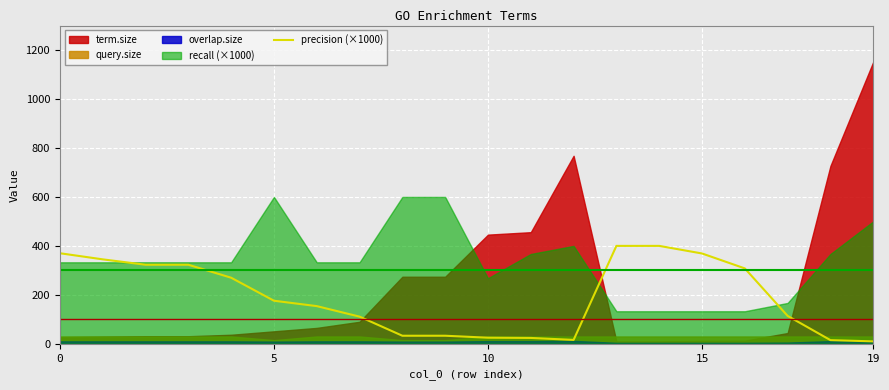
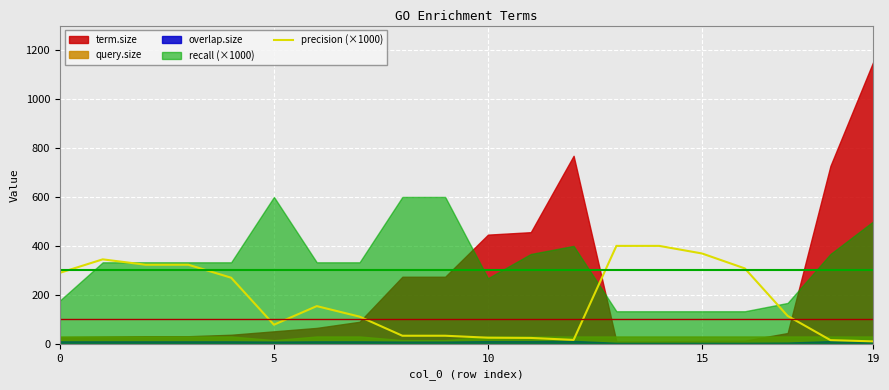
  {
    "precision (×1000)": {
-     "0": 370,
-     "5": 180,
+     "0": 290,
+     "5": 80,
      "15": 370
    },
    "term.size": {
      "5": 50,
      "10": 450,
      "19": 1150
    },
    "query.size": {
      "15": 30,
      "19": 30
    },
    "overlap.size": {
      "10": 10
    },
    "recall (×1000)": {
-     "0": 330,
+     "0": 180,
      "5": 600,
      "10": 270,
      "15": 130,
      "19": 500
    }
  }
